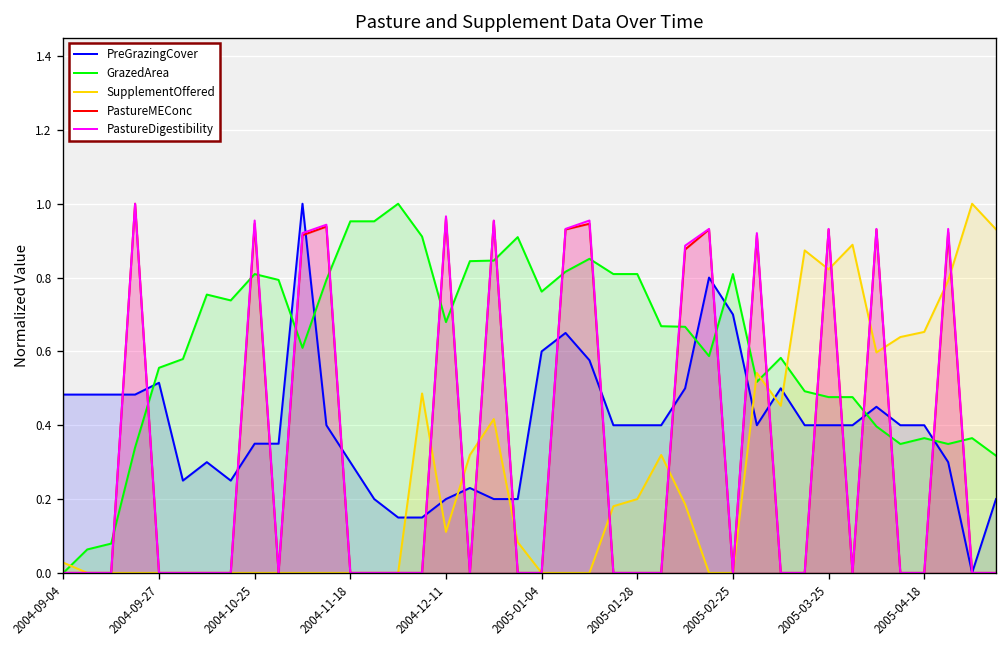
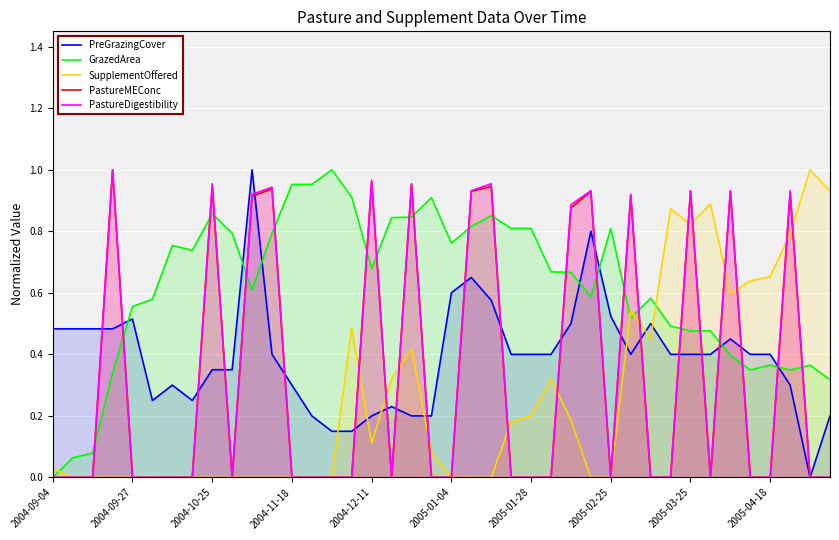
  {
    "PreGrazingCover": {
      "2004-09-04": 0.48,
      "2004-09-27": 0.52,
      "2004-10-25": 0.35,
      "2004-11-18": 0.30,
      "2004-12-11": 0.20,
      "2005-01-04": 0.60,
      "2005-01-28": 0.40,
-     "2005-02-25": 0.70,
+     "2005-02-25": 0.52,
      "2005-03-25": 0.40,
      "2005-04-18": 0.40
    },
    "GrazedArea": {
      "2004-09-27": 0.56,
-     "2004-10-25": 0.81,
+     "2004-10-25": 0.86,
      "2004-11-18": 0.95,
      "2004-12-11": 0.68,
      "2005-01-04": 0.76,
      "2005-01-28": 0.81,
      "2005-02-25": 0.81,
      "2005-03-25": 0.48,
      "2005-04-18": 0.37
    },
    "SupplementOffered": {
      "2004-09-04": 0.03,
      "2004-10-25": 0.00,
      "2004-12-11": 0.11,
      "2005-01-28": 0.20,
      "2005-03-25": 0.82,
      "2005-04-18": 0.65
    },
    "PastureMEConc": {
      "2004-10-25": 0.95
    },
    "PastureDigestibility": {
      "2004-10-25": 0.95
    }
  }
